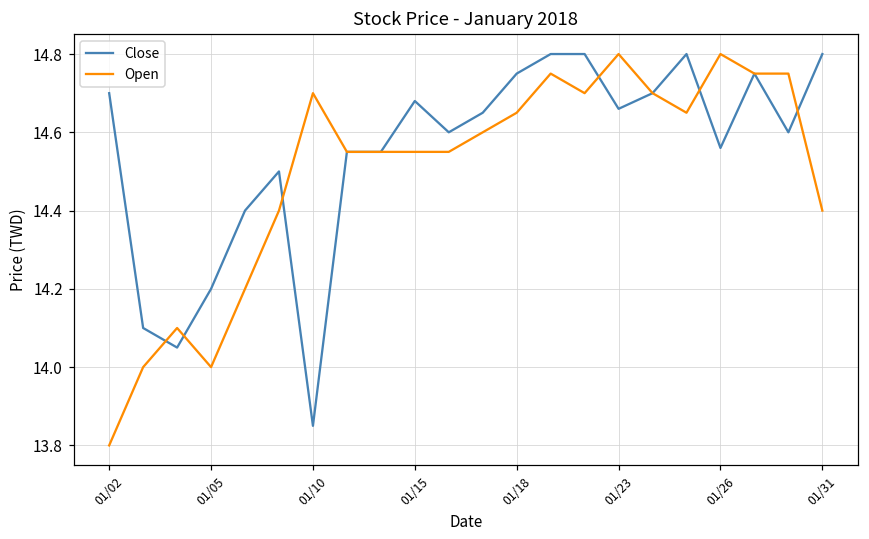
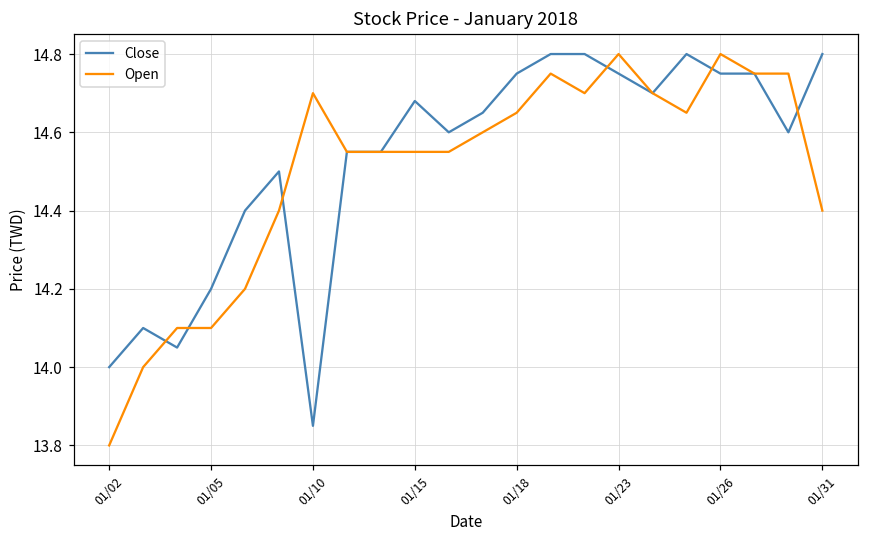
  {
    "Close": {
-     "01/02": 14.7,
+     "01/02": 14.0,
      "01/05": 14.20,
      "01/10": 13.85,
      "01/15": 14.68,
      "01/18": 14.75,
-     "01/23": 14.66,
-     "01/26": 14.56,
+     "01/23": 14.75,
+     "01/26": 14.75,
      "01/31": 14.80
    },
    "Open": {
      "01/02": 13.8,
-     "01/05": 14.0,
+     "01/05": 14.1,
      "01/10": 14.7,
      "01/15": 14.55,
      "01/18": 14.65,
      "01/23": 14.8,
      "01/26": 14.8,
      "01/31": 14.4
    }
  }
